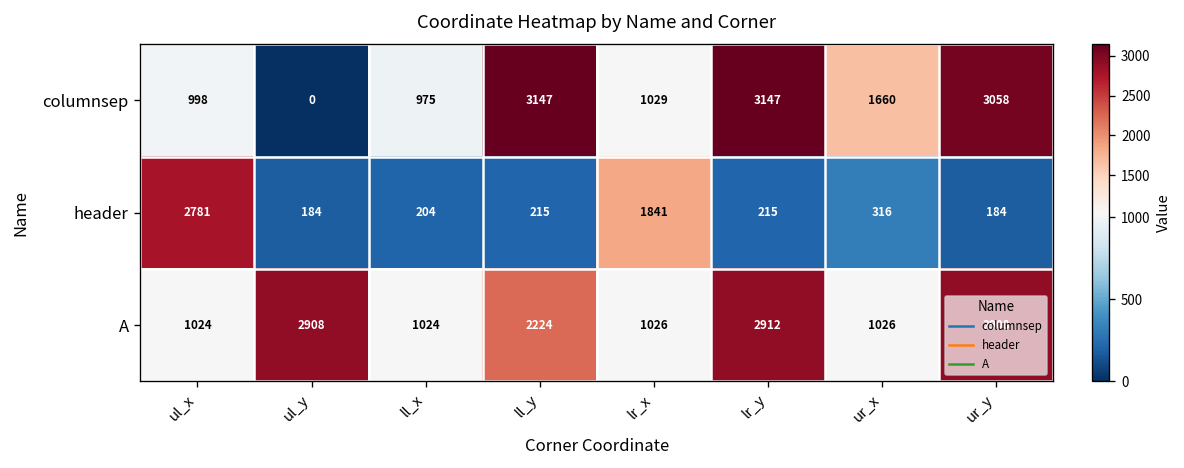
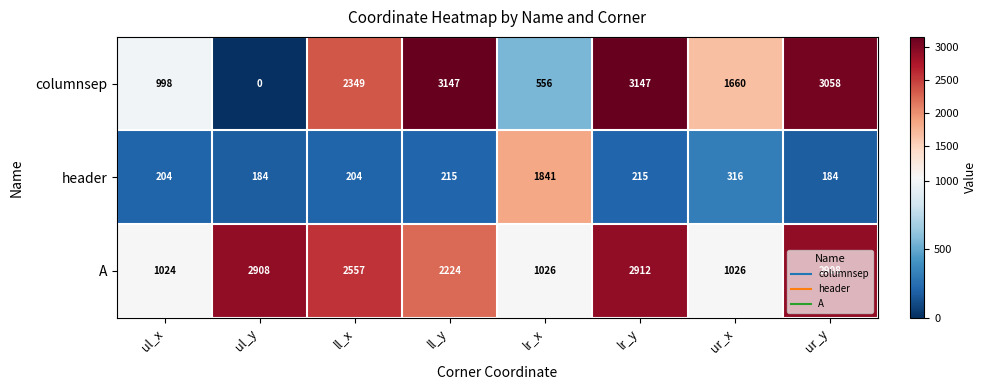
  {
    "columnsep": {
      "ul_x": 998,
      "ul_y": 0,
-     "ll_x": 975,
+     "ll_x": 2349,
      "ll_y": 3147,
-     "lr_x": 1029,
+     "lr_x": 556,
      "lr_y": 3147,
      "ur_x": 1660,
      "ur_y": 3058
    },
    "header": {
-     "ul_x": 2781,
+     "ul_x": 204,
      "ul_y": 184,
      "ll_x": 204,
      "ll_y": 215,
      "lr_x": 1841,
      "lr_y": 215,
      "ur_x": 316,
      "ur_y": 184
    },
    "A": {
      "ul_x": 1024,
      "ul_y": 2908,
-     "ll_x": 1024,
+     "ll_x": 2557,
      "ll_y": 2224,
      "lr_x": 1026,
      "lr_y": 2912,
      "ur_x": 1026
    }
  }
